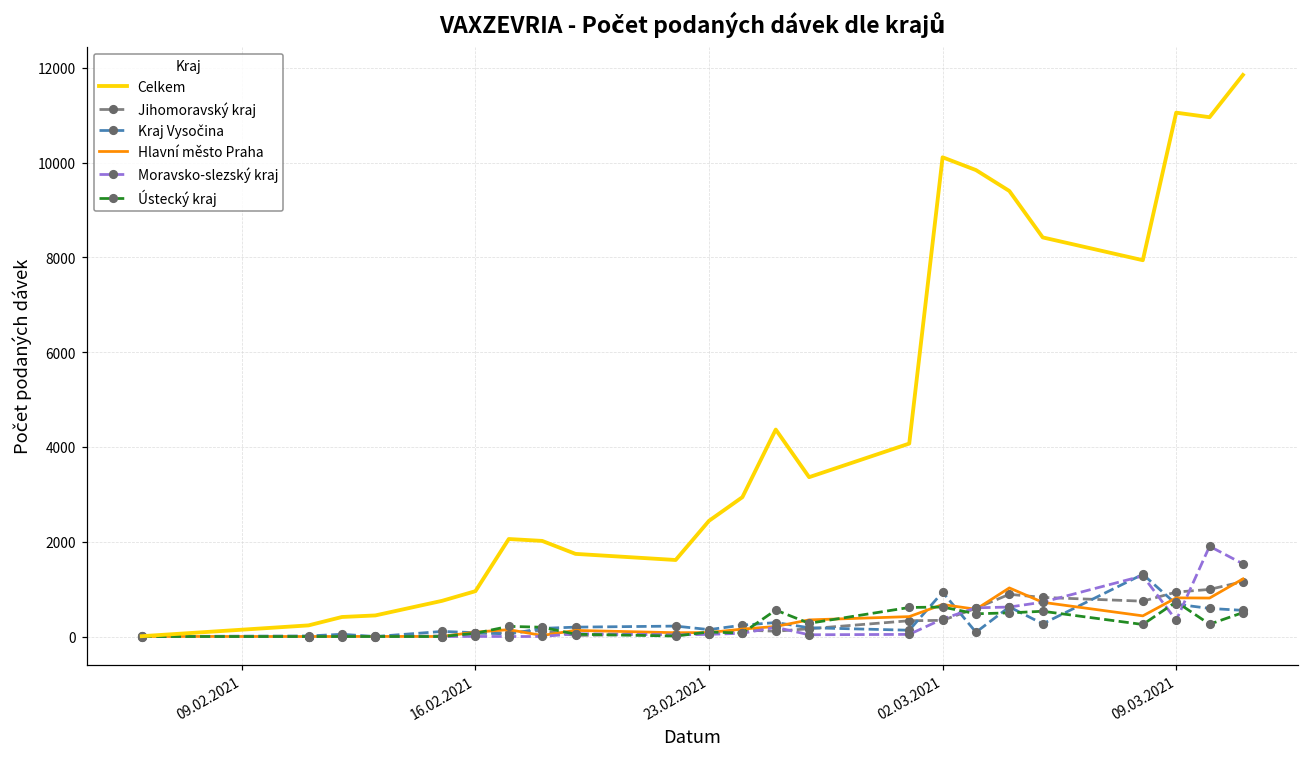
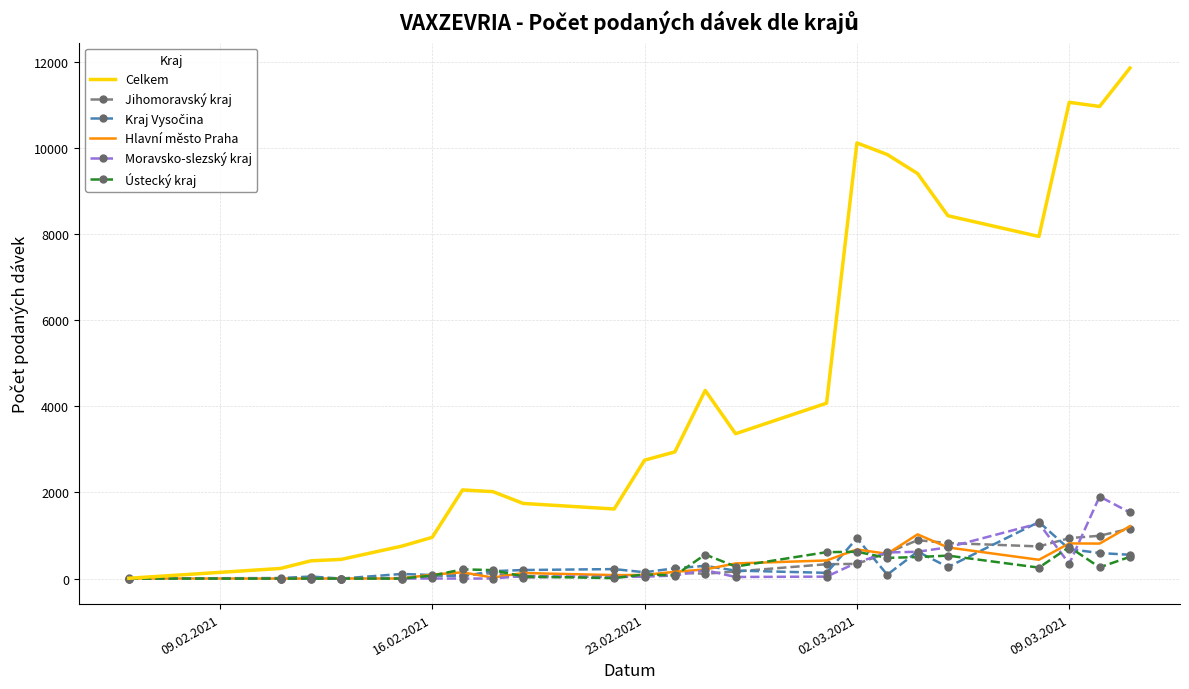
  {
    "Celkem": {
      "16.02.2021": 1000,
-     "23.02.2021": 2400,
+     "23.02.2021": 2700,
      "02.03.2021": 10100,
      "09.03.2021": 11100
    },
    "Jihomoravský kraj": {
      "09.03.2021": 900
    },
    "Kraj Vysočina": {
      "02.03.2021": 900
    },
    "Hlavní město Praha": {
      "09.03.2021": 800
    },
    "Moravsko-slezský kraj": {
      "16.02.2021": 0,
      "09.03.2021": 300
    }
  }
